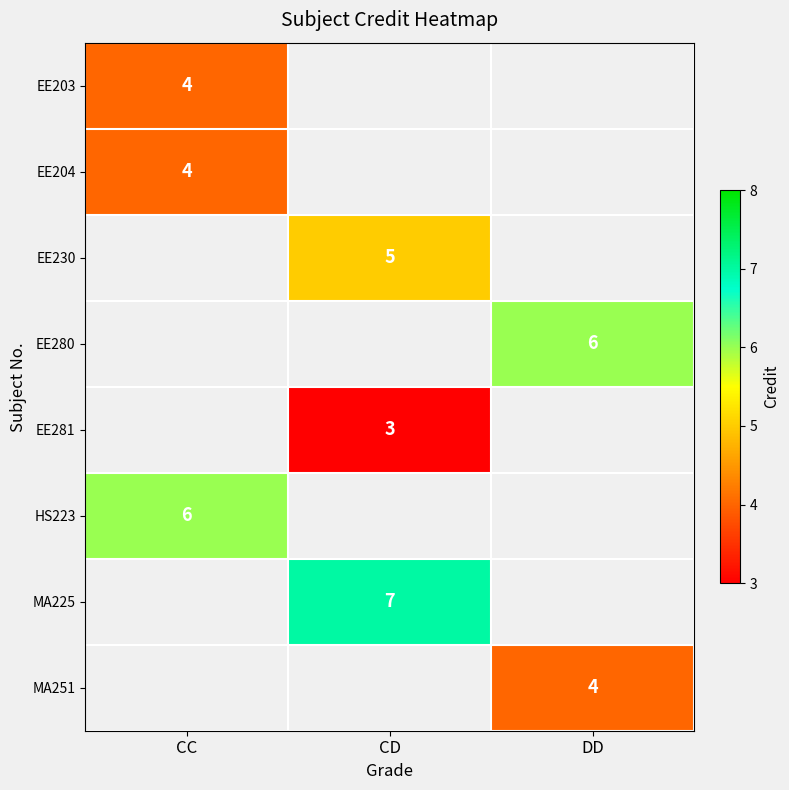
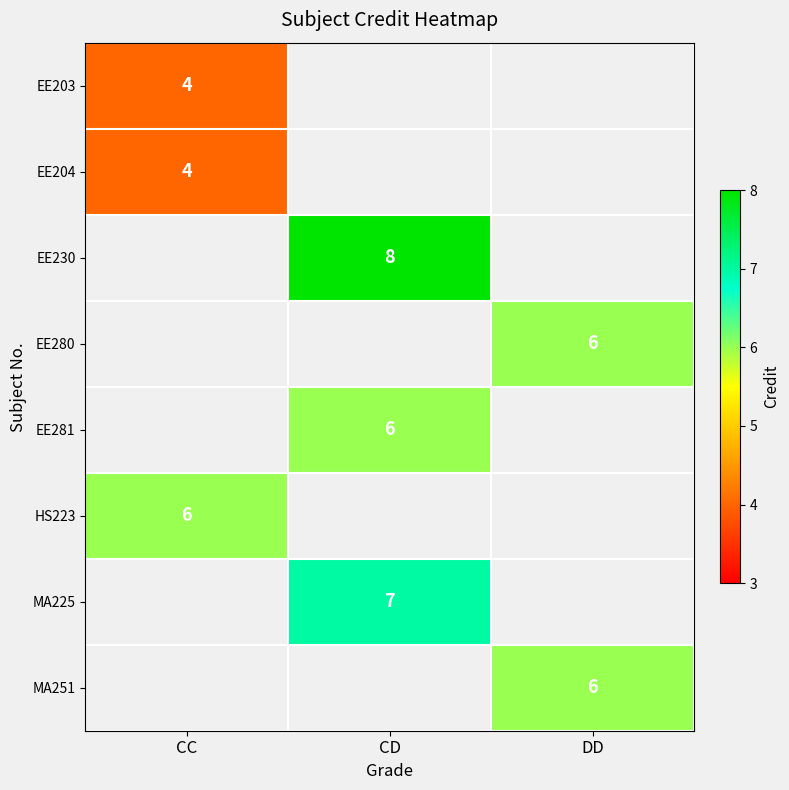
  {
    "EE230": {
-     "CD": 5
+     "CD": 8
    },
    "EE281": {
-     "CD": 3
+     "CD": 6
    },
    "MA251": {
-     "DD": 4
+     "DD": 6
    }
  }
